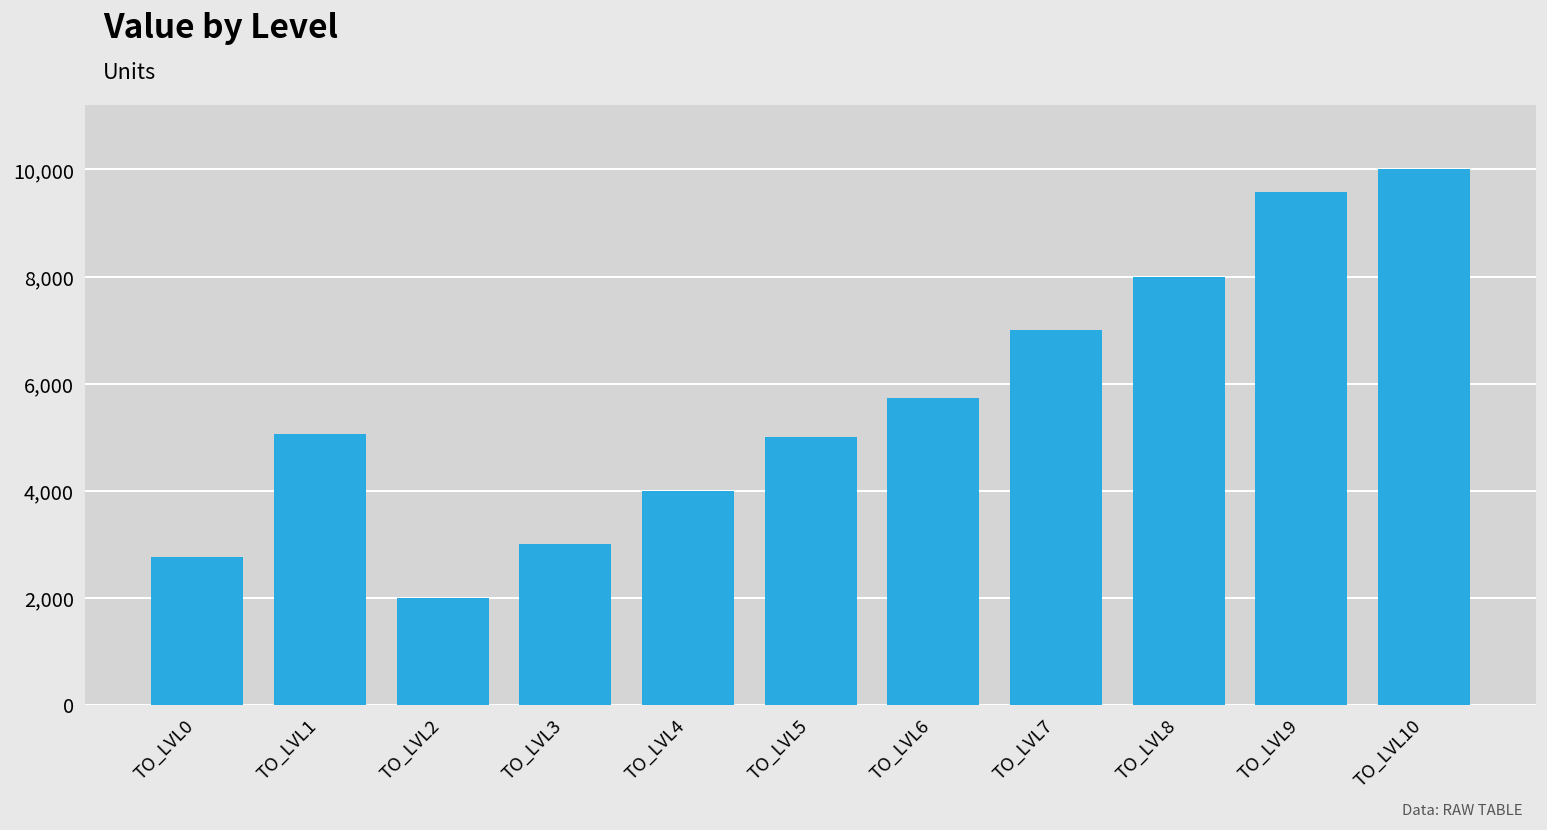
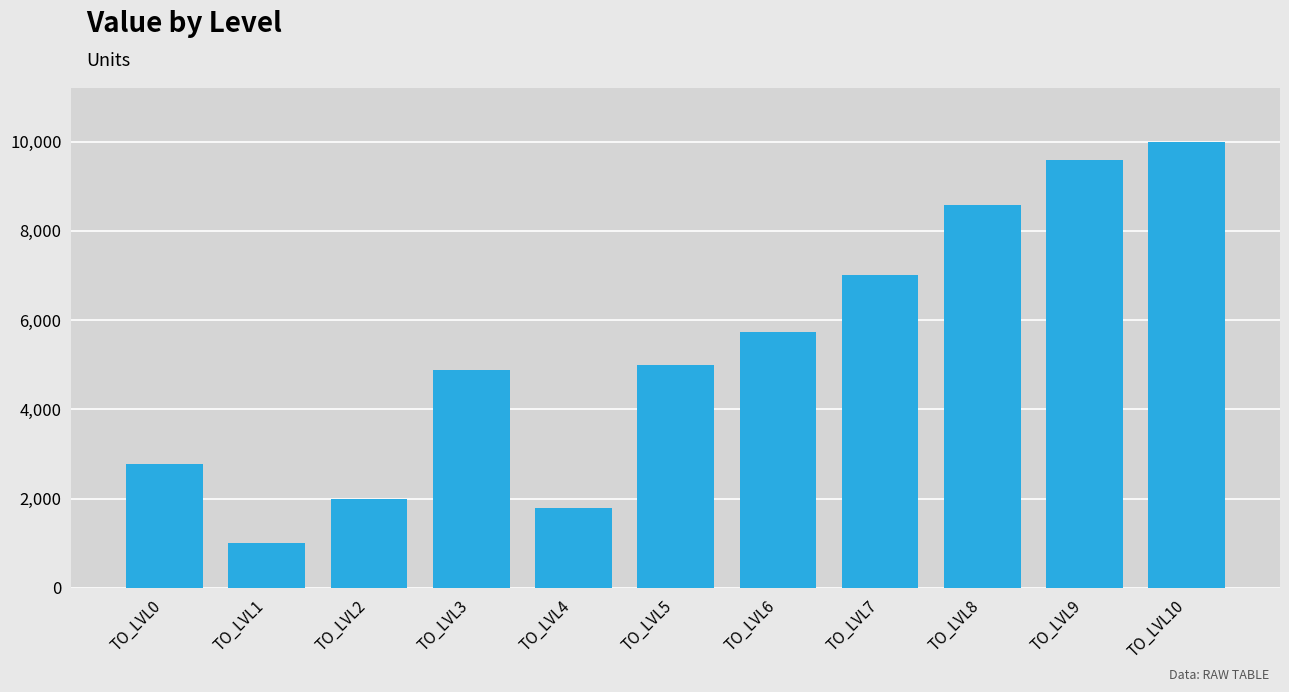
  {
    "TO_LVL0": "2,800",
-   "TO_LVL1": "5,100",
+   "TO_LVL1": "1,000",
    "TO_LVL2": "2,000",
-   "TO_LVL3": "3,000",
-   "TO_LVL4": "4,000",
+   "TO_LVL3": "4,900",
+   "TO_LVL4": "1,800",
    "TO_LVL5": "5,000",
    "TO_LVL6": "5,700",
    "TO_LVL7": "7,000",
-   "TO_LVL8": "8,000",
+   "TO_LVL8": "8,600",
    "TO_LVL9": "9,600",
    "TO_LVL10": "10,000"
  }
